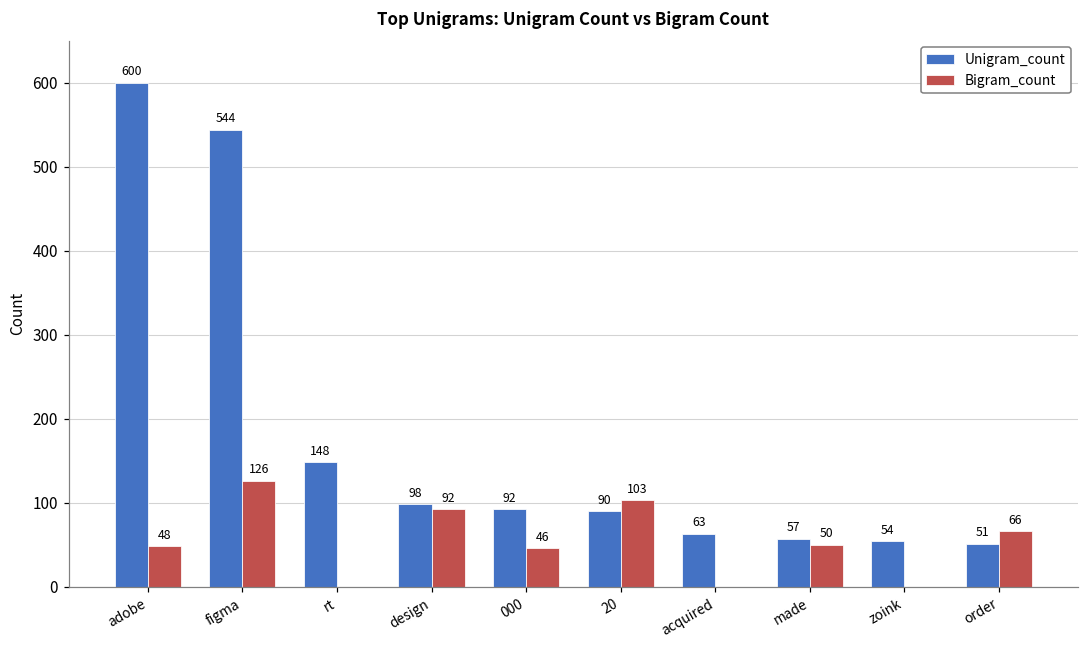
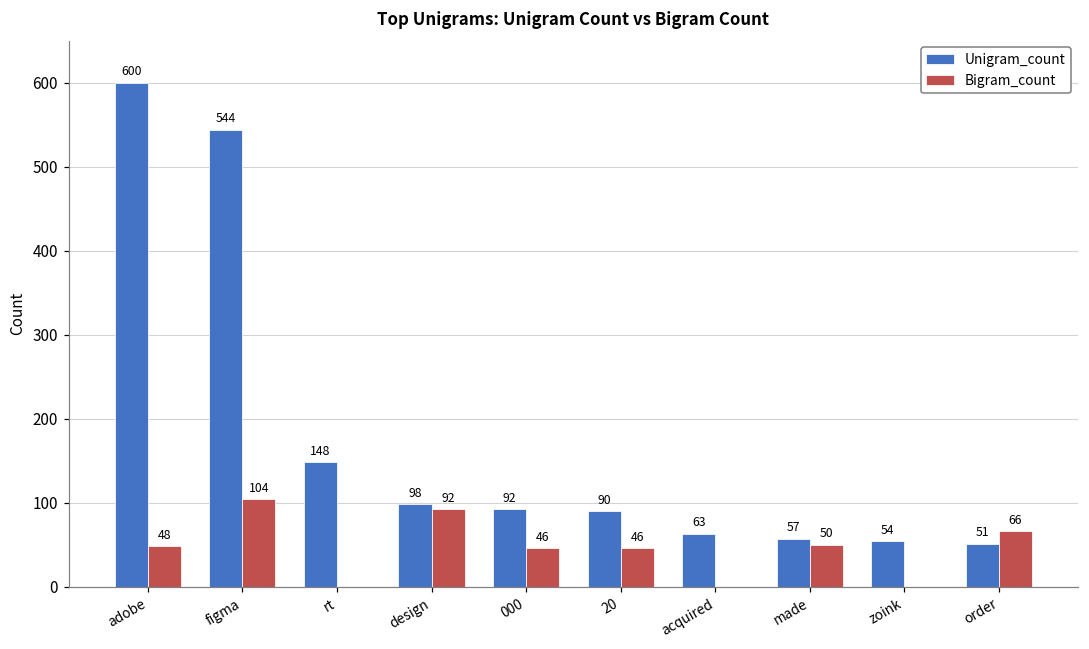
  {
    "Unigram_count": {
      "adobe": 600,
      "figma": 544,
      "rt": 148,
      "design": 98,
      "000": 92,
      "20": 90,
      "acquired": 63,
      "made": 57,
      "zoink": 54,
      "order": 51
    },
    "Bigram_count": {
      "adobe": 48,
-     "figma": 126,
+     "figma": 104,
      "design": 92,
      "000": 46,
-     "20": 103,
+     "20": 46,
      "made": 50,
      "order": 66
    }
  }
